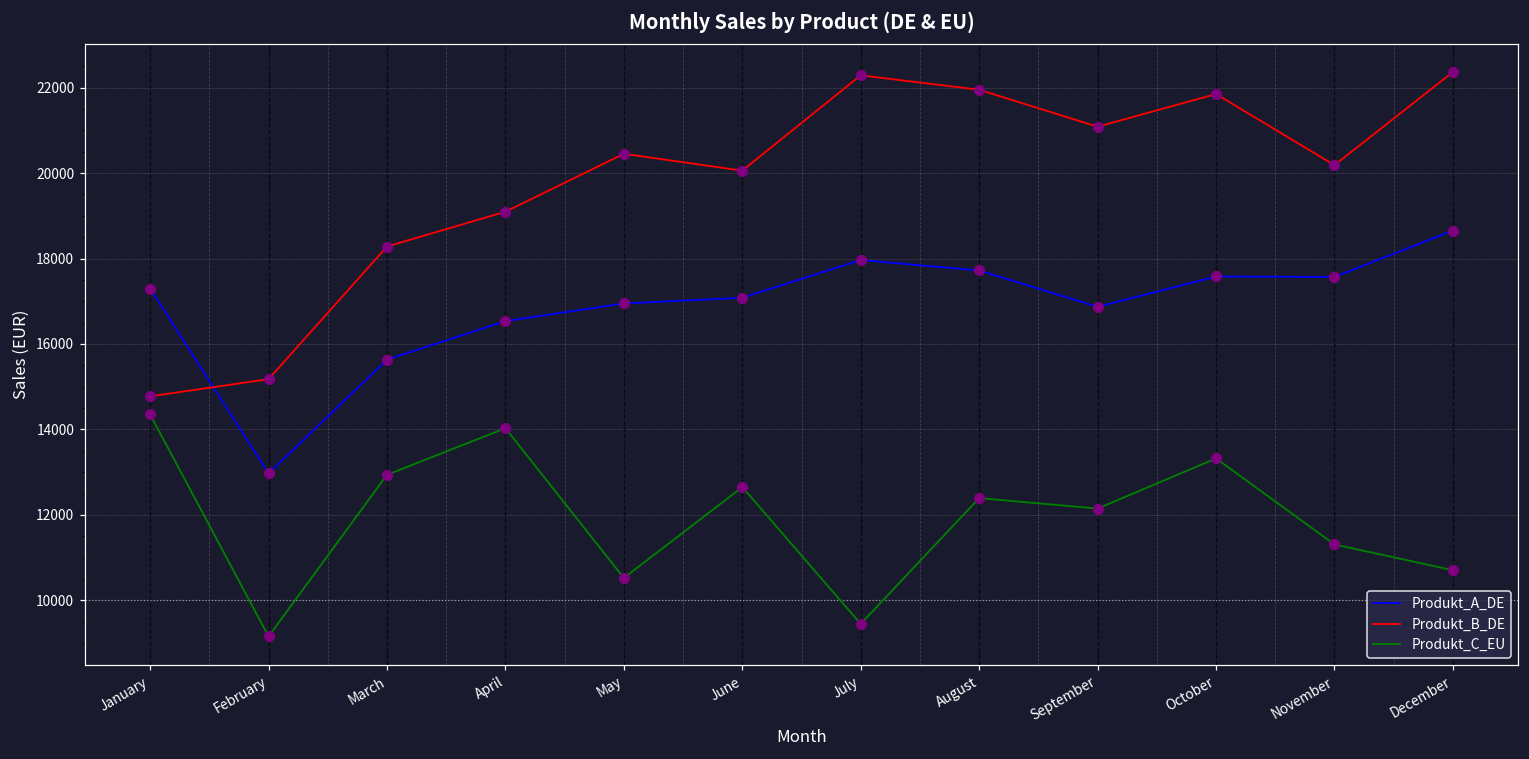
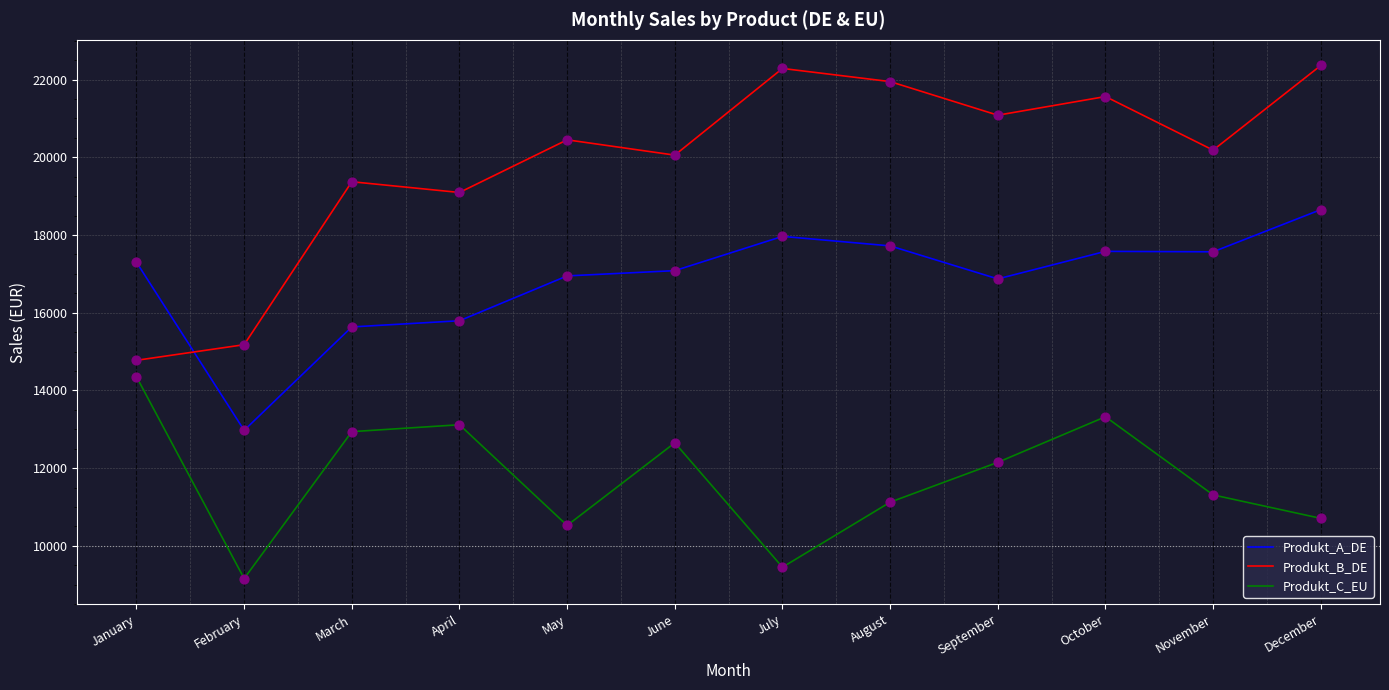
  {
    "Produkt_A_DE": {
      "January": 17300,
      "February": 13000,
      "March": 15600,
-     "April": 16500,
+     "April": 15800,
      "May": 16900,
      "June": 17100,
      "July": 18000,
      "August": 17700,
      "September": 16900,
      "October": 17600,
      "November": 17600,
      "December": 18700
    },
    "Produkt_B_DE": {
      "January": 14800,
      "February": 15200,
-     "March": 18300,
+     "March": 19400,
      "April": 19100,
      "May": 20500,
      "June": 20100,
      "July": 22300,
      "August": 21900,
      "September": 21100,
-     "October": 21900,
+     "October": 21600,
      "November": 20200,
      "December": 22400
    },
    "Produkt_C_EU": {
      "January": 14400,
      "February": 9200,
      "March": 12900,
-     "April": 14000,
+     "April": 13100,
      "May": 10500,
      "June": 12700,
      "July": 9400,
-     "August": 12400,
+     "August": 11100,
      "September": 12100,
      "October": 13300,
      "November": 11300,
      "December": 10700
    }
  }
